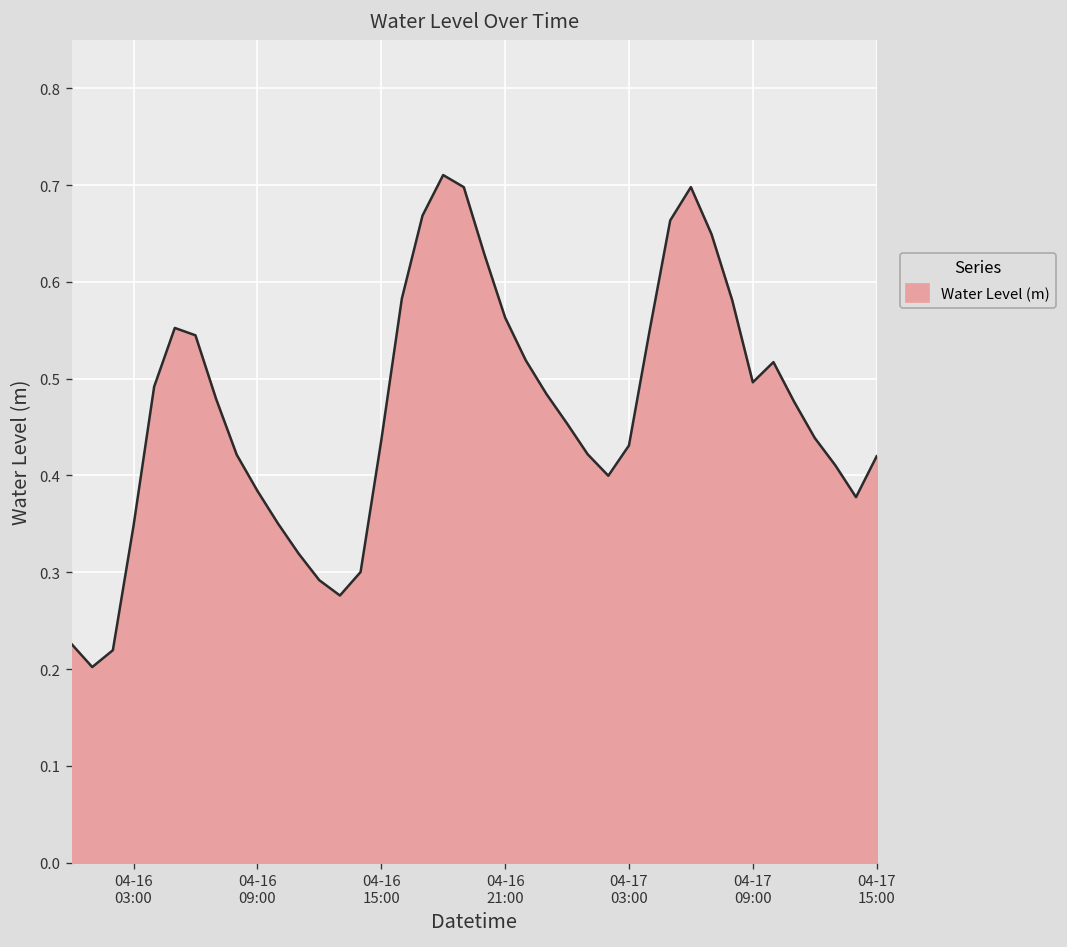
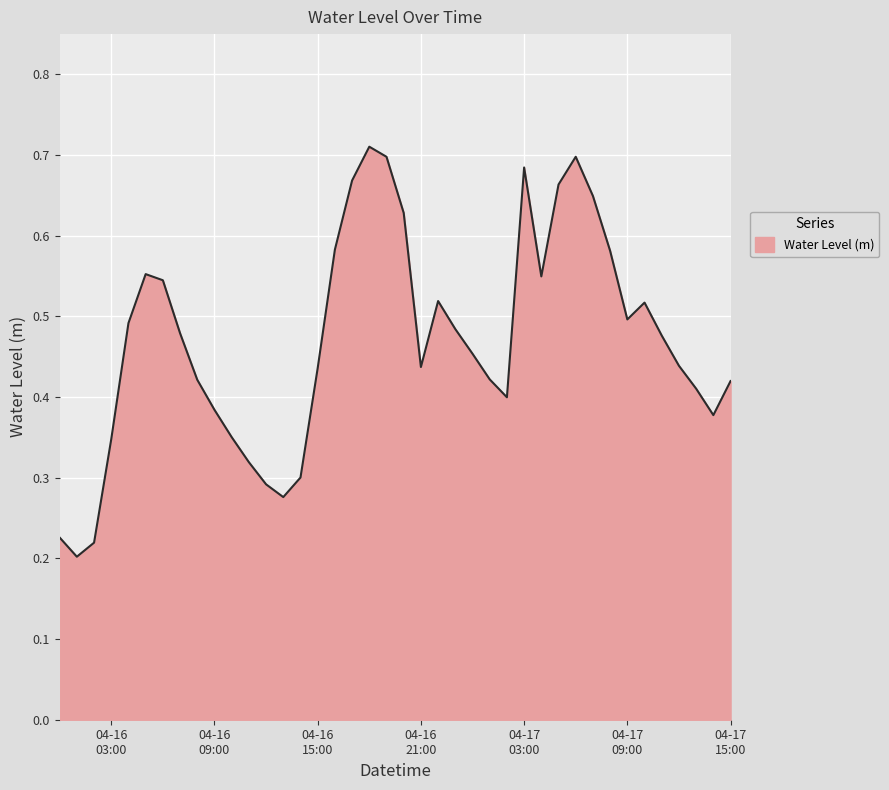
  {
    "04-16 03:00": 0.35,
    "04-16 09:00": 0.38,
    "04-16 15:00": 0.44,
-   "04-16 21:00": 0.56,
-   "04-17 03:00": 0.43,
+   "04-16 21:00": 0.44,
+   "04-17 03:00": 0.68,
    "04-17 09:00": 0.50,
    "04-17 15:00": 0.42
  }
